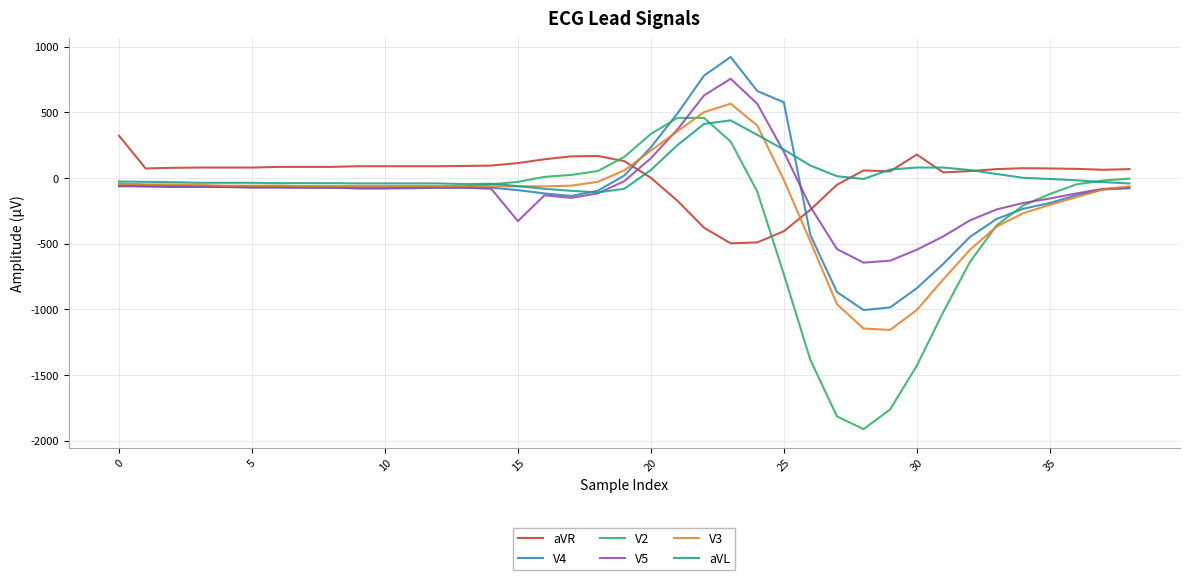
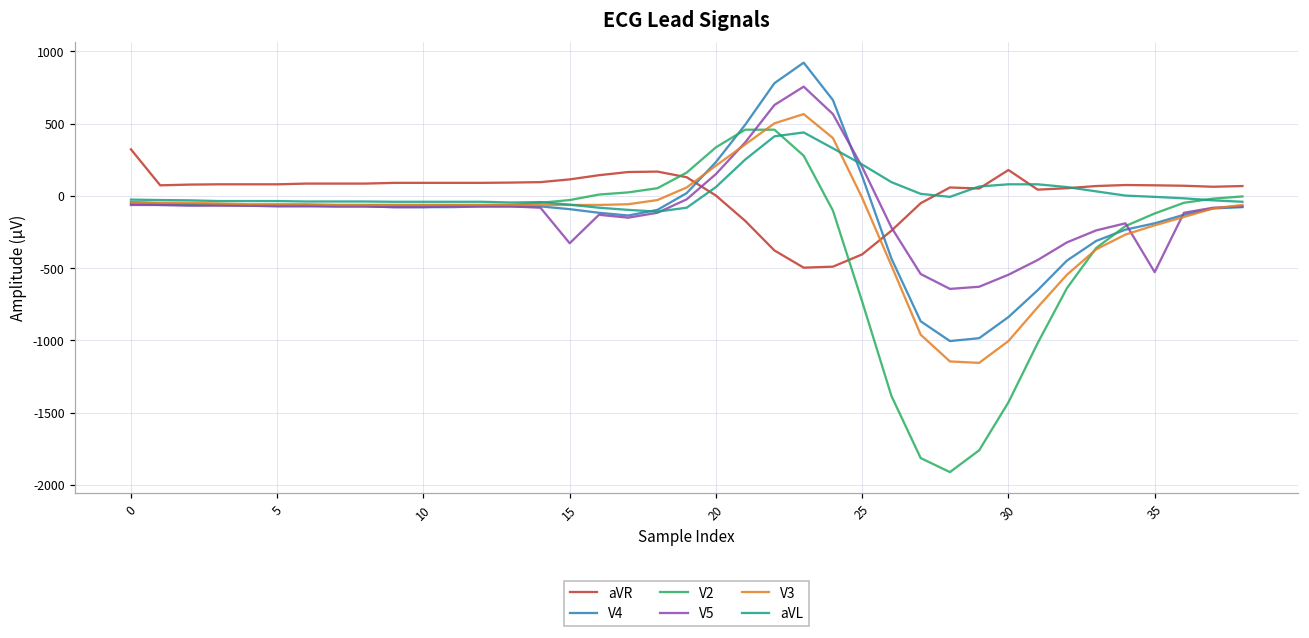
  {
    "aVR": {
      "0": 320,
      "5": 80,
      "10": 90,
      "15": 110,
      "20": 0,
      "25": -410,
      "30": 180,
      "35": 70
    },
    "V4": {
      "15": -90,
      "20": 230,
-     "25": 580,
+     "25": 140,
      "30": -840
    },
    "V5": {
      "15": -330,
      "20": 150,
      "30": -550,
-     "35": -160
+     "35": -530
    },
    "V3": {
      "20": 210,
      "25": -10,
      "30": -1010
    }
  }
